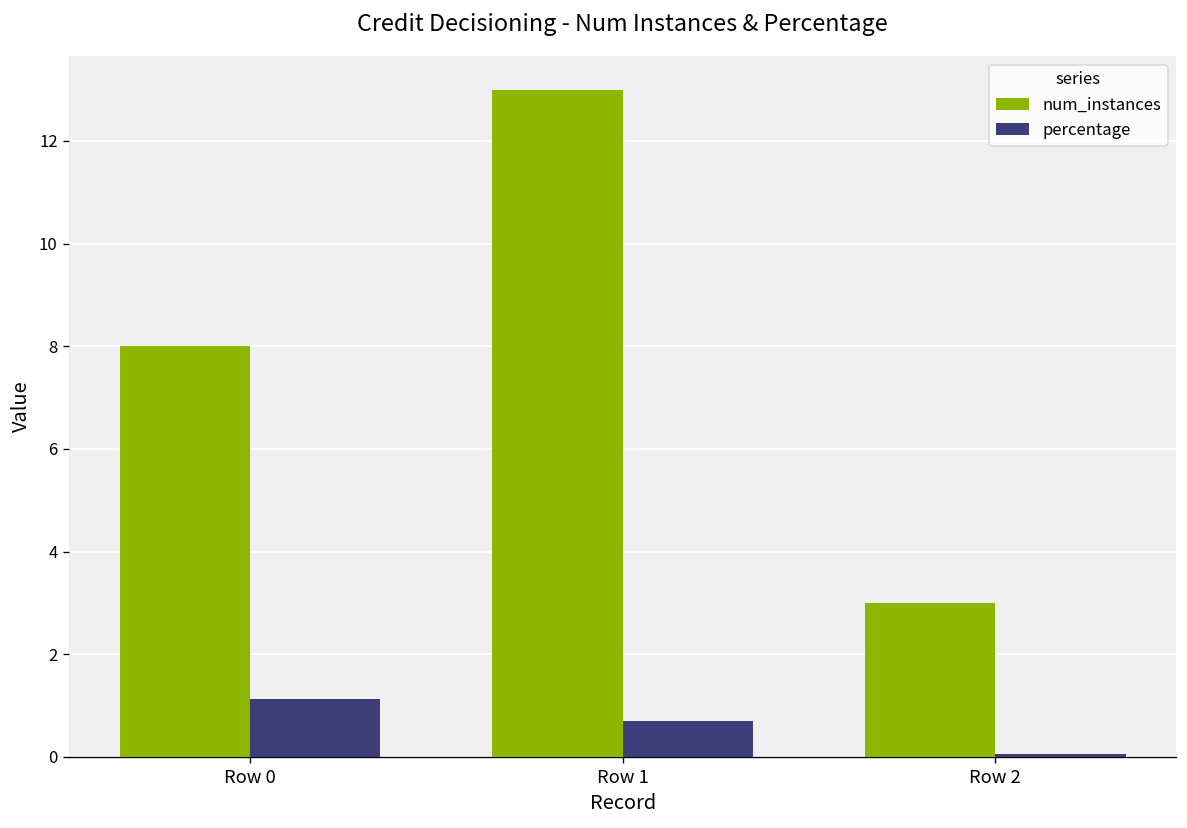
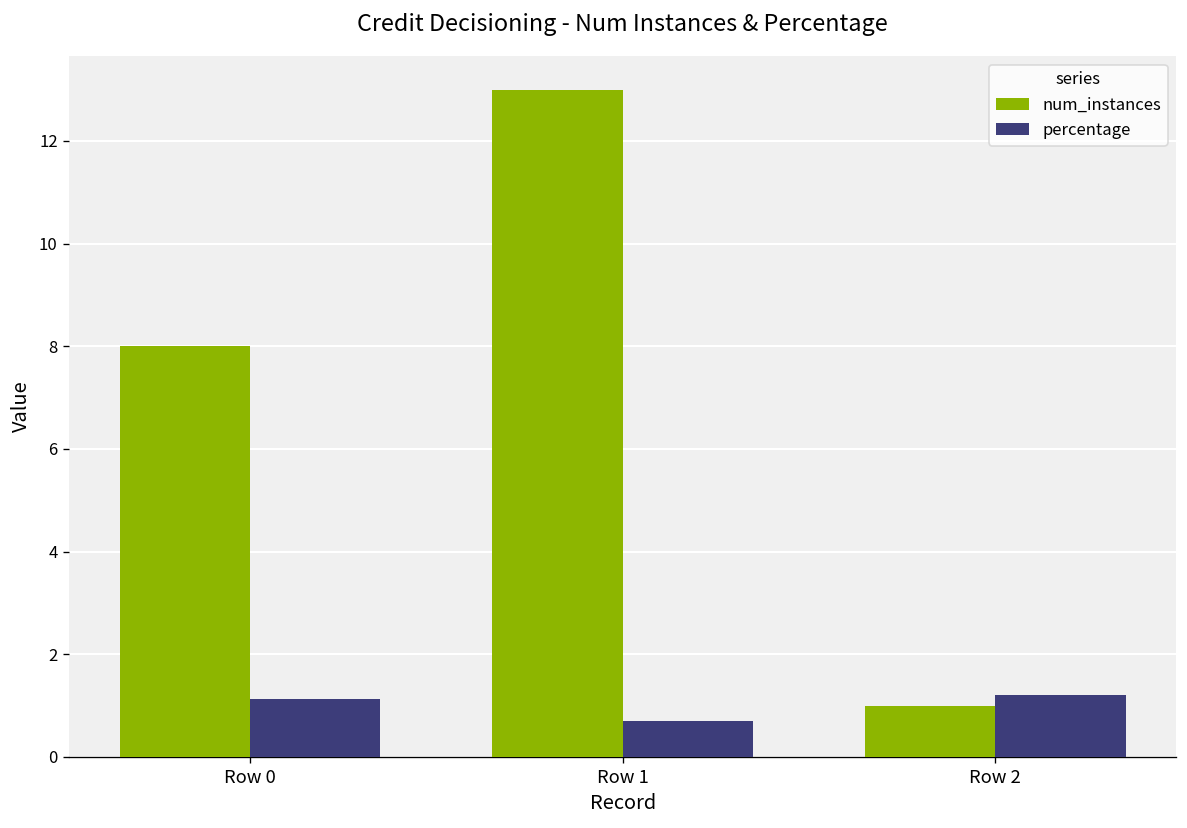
  {
    "num_instances": {
      "Row 0": 8,
      "Row 1": 13,
-     "Row 2": 3
+     "Row 2": 1
    },
    "percentage": {
      "Row 0": 1.1,
      "Row 1": 0.7,
-     "Row 2": 0.1
+     "Row 2": 1.2
    }
  }
